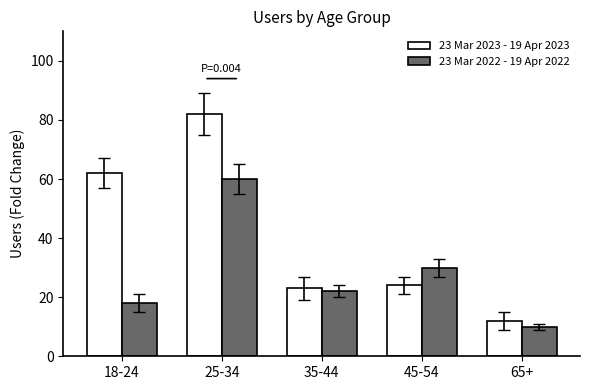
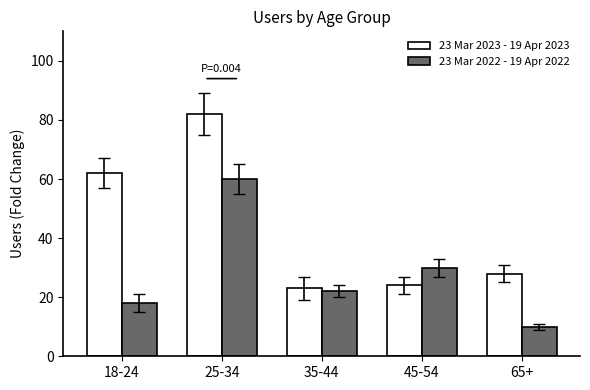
  {
    "23 Mar 2023 - 19 Apr 2023": {
      "18-24": 62,
      "25-34": 82,
      "35-44": 23,
      "45-54": 24,
-     "65+": 12
+     "65+": 28
    },
    "23 Mar 2022 - 19 Apr 2022": {
      "18-24": 18,
      "25-34": 60,
      "35-44": 22,
      "45-54": 30,
      "65+": 10
    }
  }
